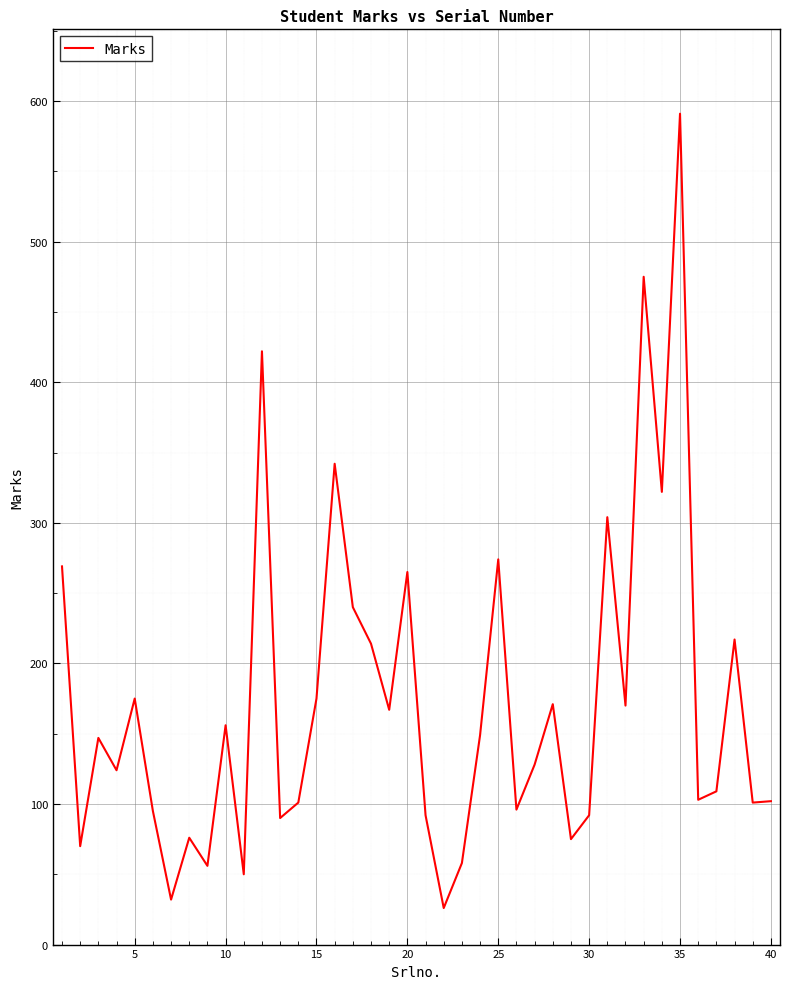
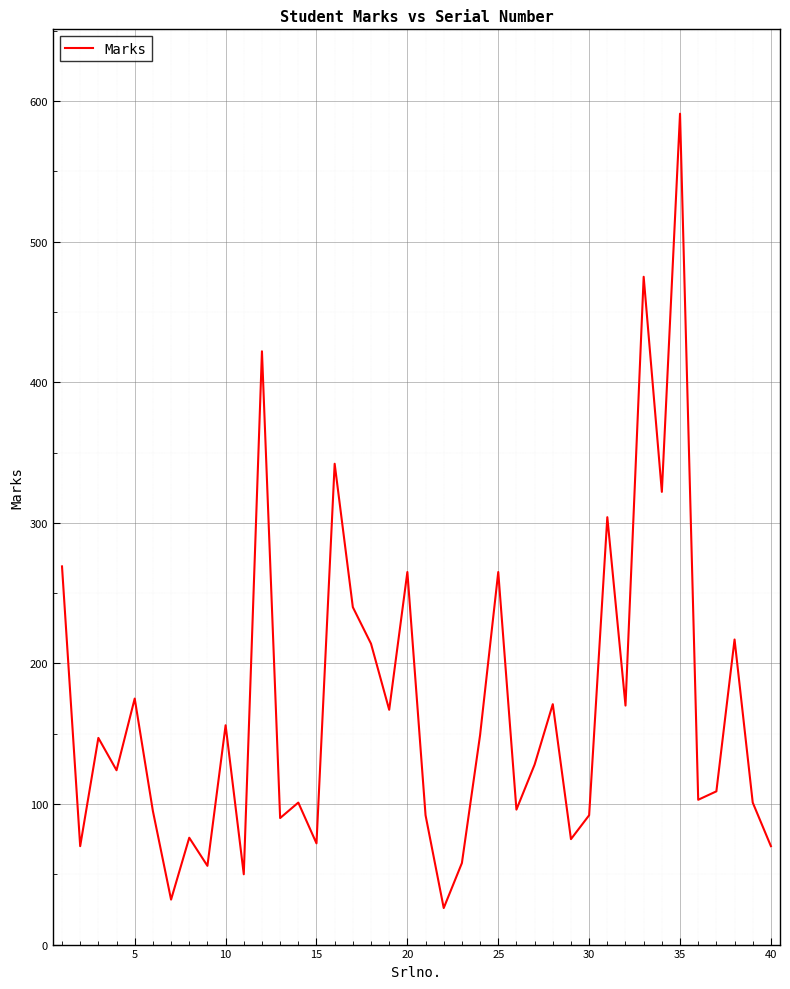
  {
    "5": 175,
    "10": 156,
-   "15": 175,
+   "15": 72,
    "20": 265,
-   "25": 274,
+   "25": 265,
    "30": 92,
    "35": 591,
-   "40": 102
+   "40": 70
  }
